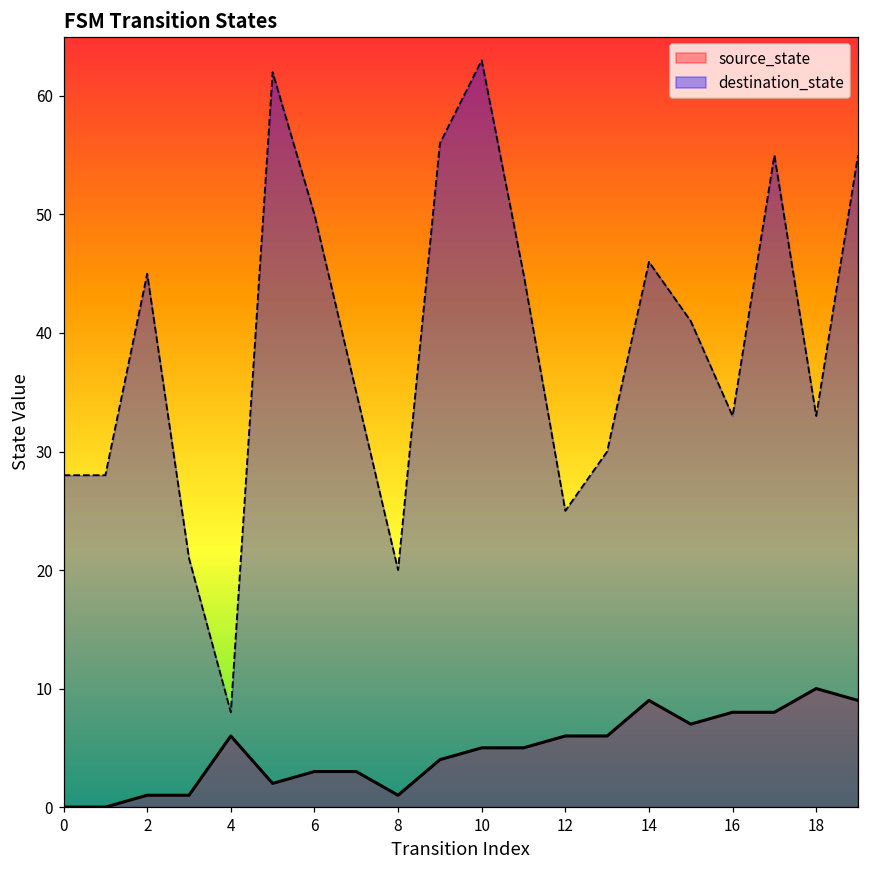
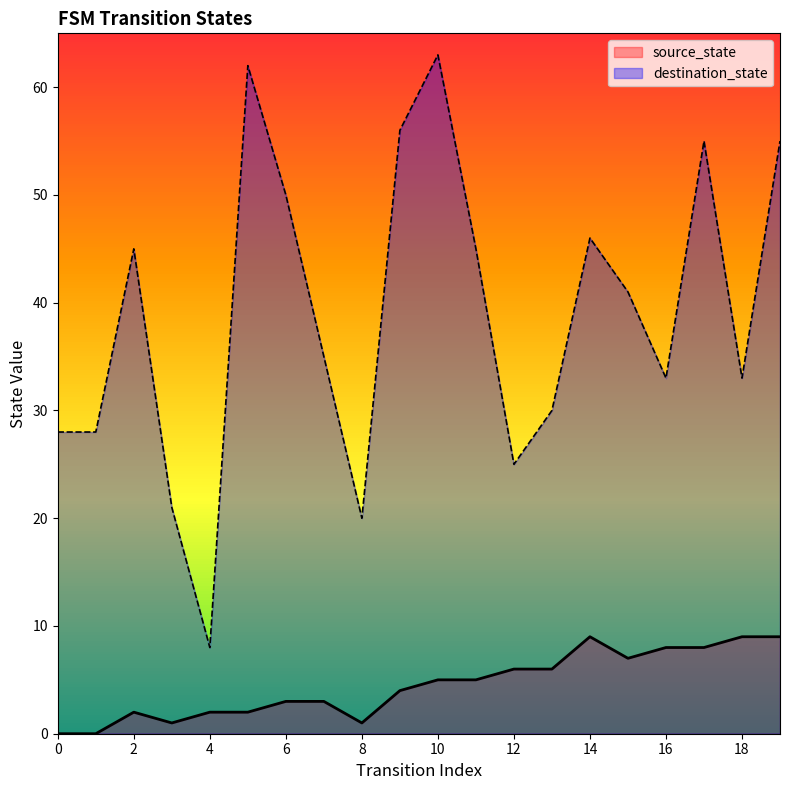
  {
    "source_state": {
      "0": 0,
-     "2": 1,
-     "4": 6,
+     "2": 2,
+     "4": 2,
      "6": 3,
      "8": 1,
      "10": 5,
      "12": 6,
      "14": 9,
      "16": 8,
-     "18": 10
+     "18": 9
    },
    "destination_state": {
      "0": 28,
      "2": 45,
      "4": 8,
      "6": 50,
      "8": 20,
      "10": 63,
      "12": 25,
      "14": 46,
      "16": 33,
      "18": 33
    }
  }
